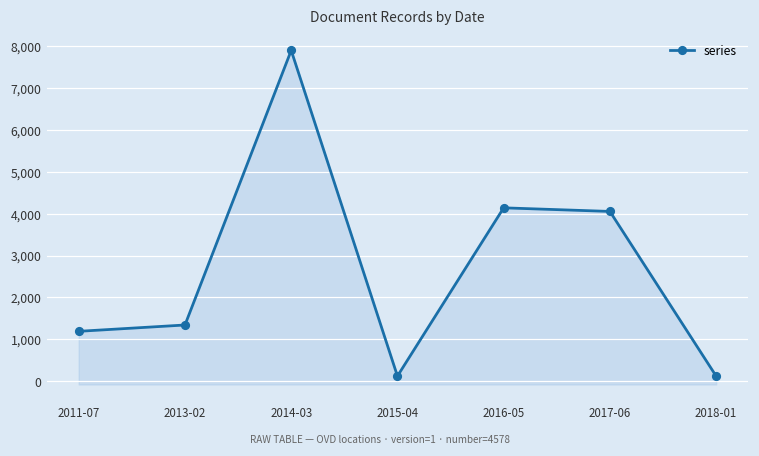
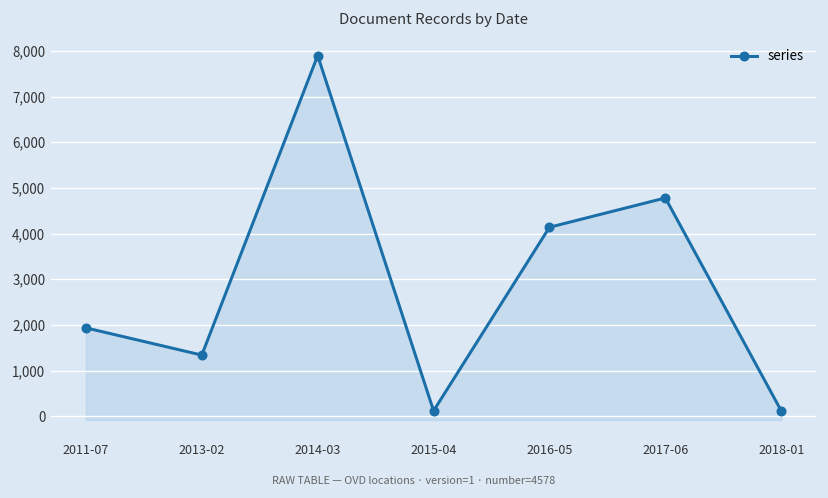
  {
-   "2011-07": "1,200",
+   "2011-07": "1,900",
    "2013-02": "1,300",
    "2014-03": "7,900",
    "2015-04": "100",
    "2016-05": "4,100",
-   "2017-06": "4,100",
+   "2017-06": "4,800",
    "2018-01": "100"
  }
